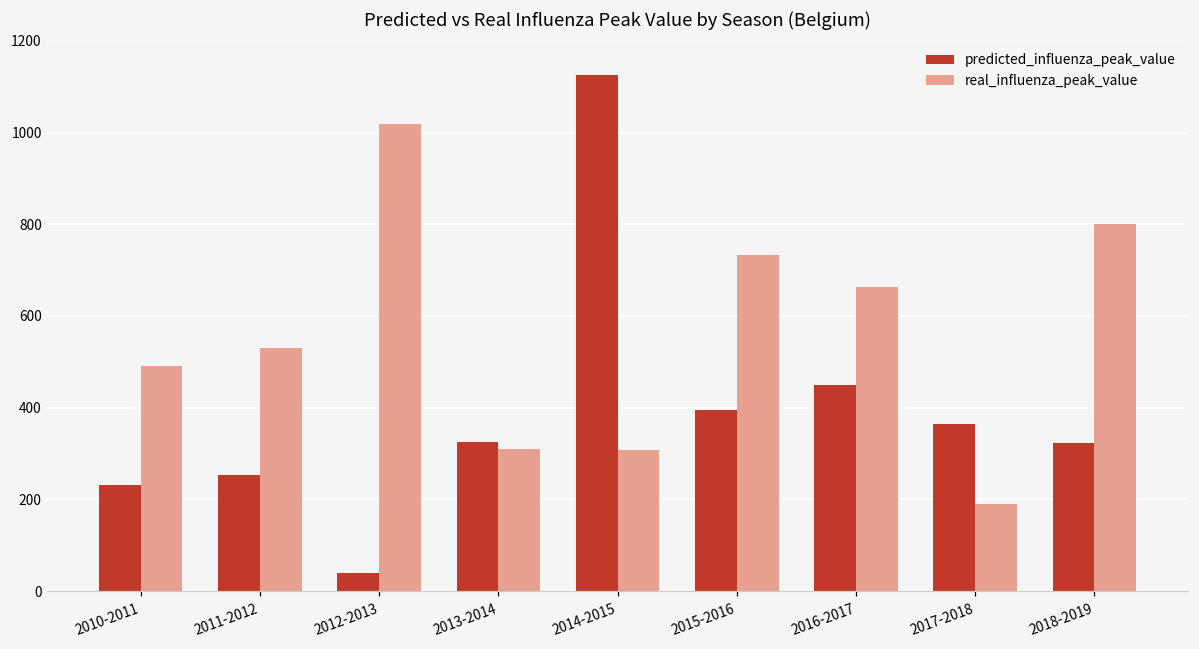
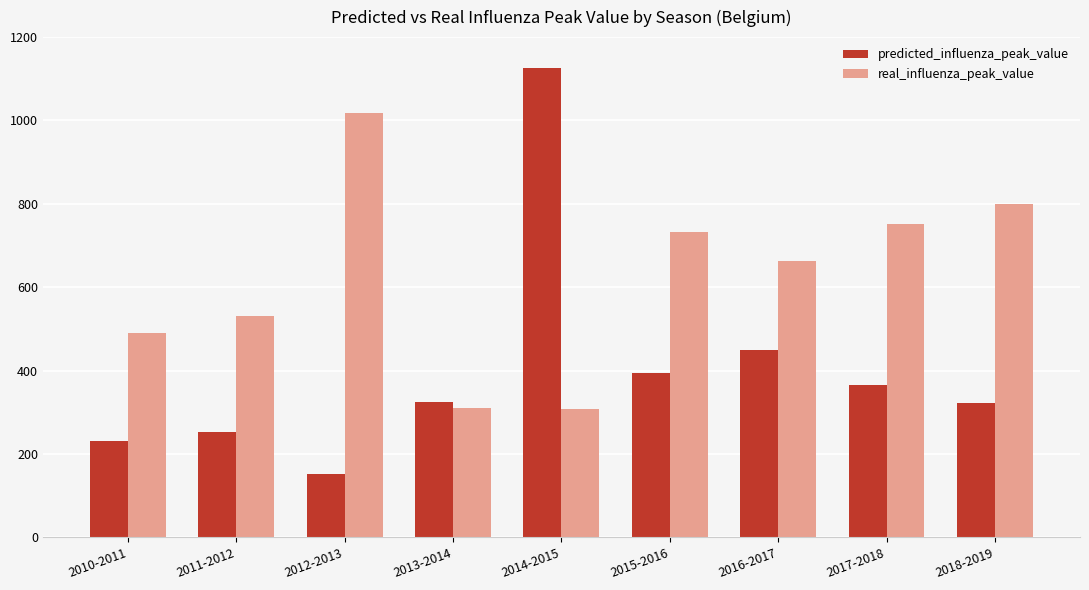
  {
    "predicted_influenza_peak_value": {
      "2010-2011": 230,
      "2011-2012": 250,
-     "2012-2013": 40,
+     "2012-2013": 150,
      "2013-2014": 330,
      "2014-2015": 1130,
      "2015-2016": 390,
      "2016-2017": 450,
      "2017-2018": 370,
      "2018-2019": 320
    },
    "real_influenza_peak_value": {
      "2010-2011": 490,
      "2011-2012": 530,
      "2012-2013": 1020,
      "2013-2014": 310,
      "2014-2015": 310,
      "2015-2016": 730,
      "2016-2017": 660,
-     "2017-2018": 190,
+     "2017-2018": 750,
      "2018-2019": 800
    }
  }
